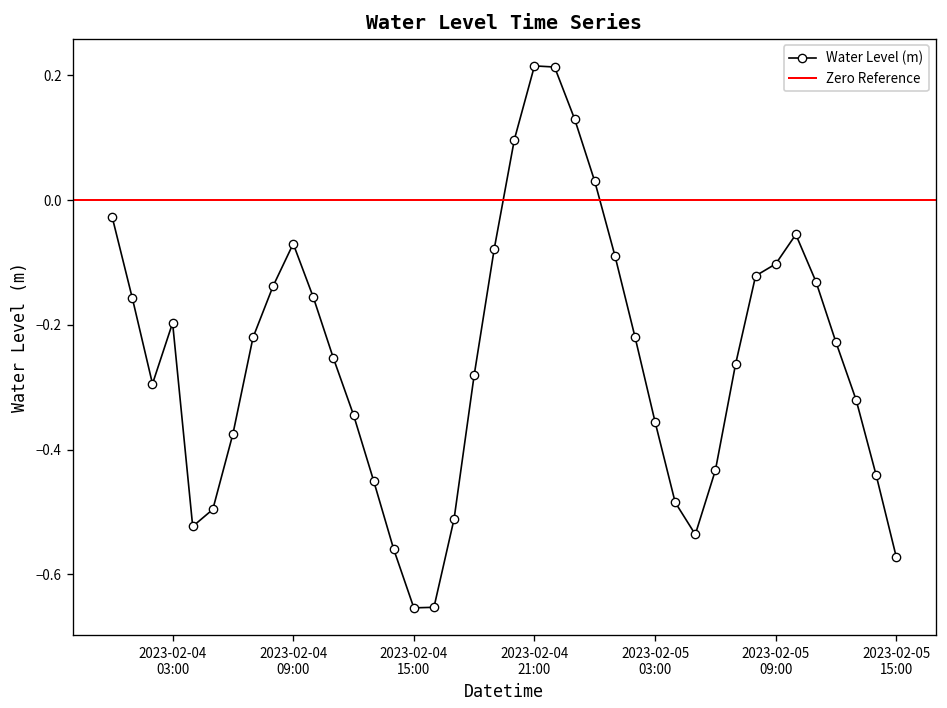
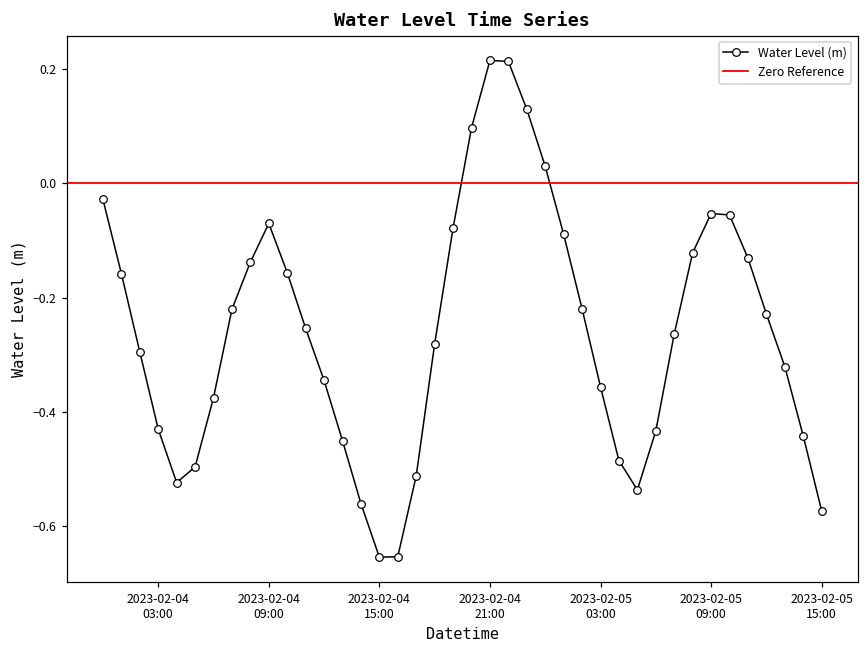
  {
-   "2023-02-04 03:00": -0.20,
+   "2023-02-04 03:00": -0.43,
    "2023-02-04 09:00": -0.07,
    "2023-02-04 15:00": -0.65,
    "2023-02-04 21:00": 0.22,
    "2023-02-05 03:00": -0.36,
-   "2023-02-05 09:00": -0.10,
+   "2023-02-05 09:00": -0.05,
    "2023-02-05 15:00": -0.57
  }
